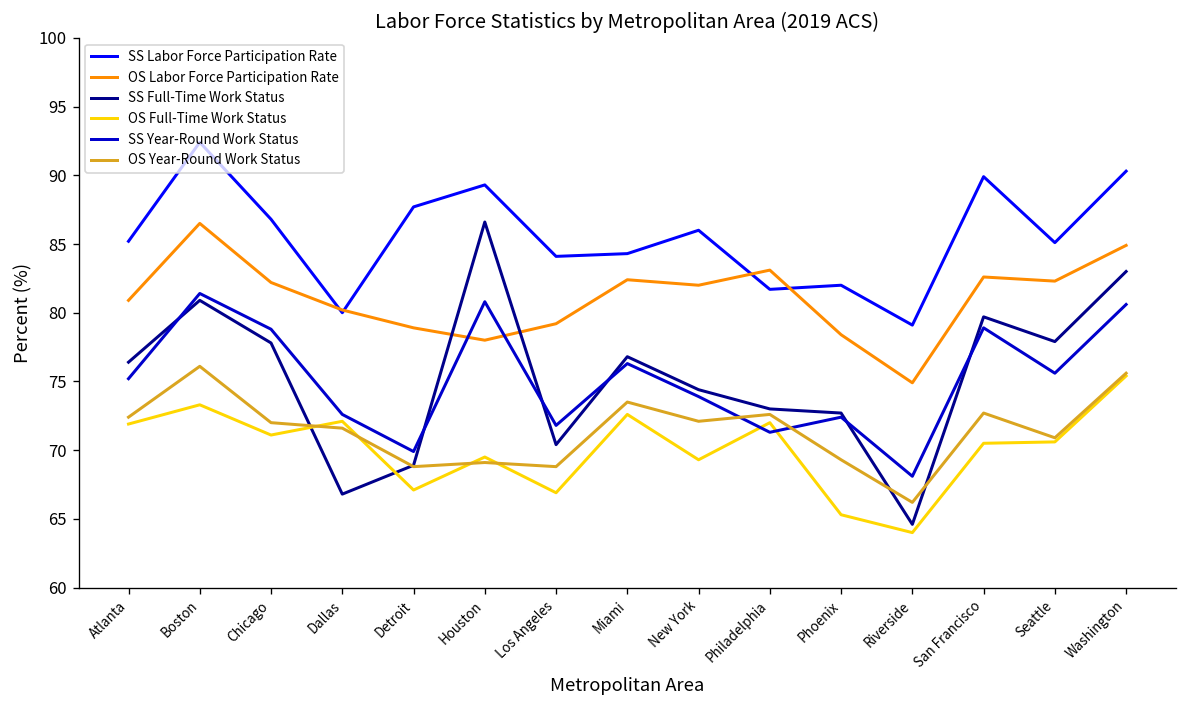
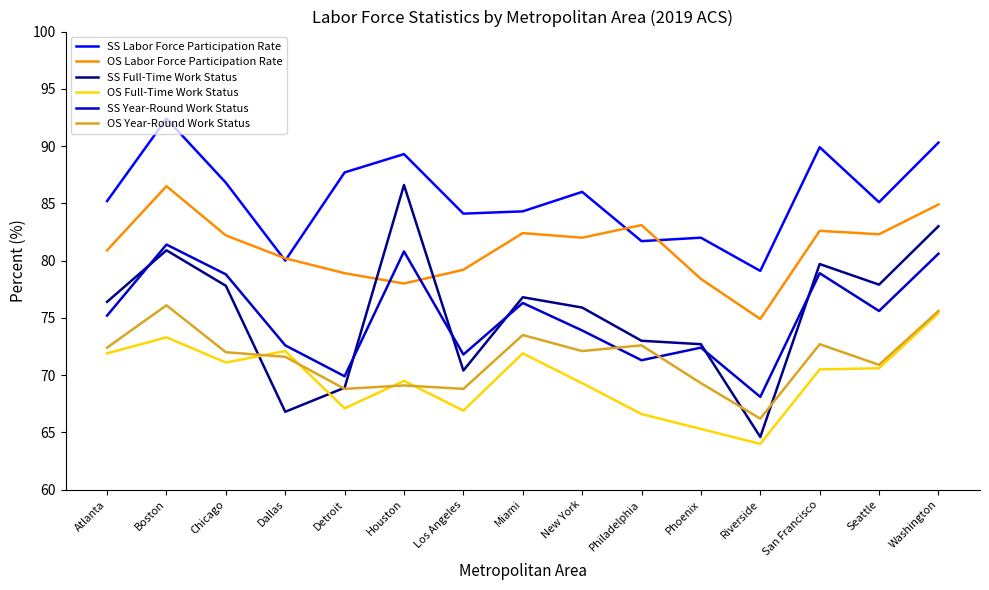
  {
    "SS Full-Time Work Status": {
      "Atlanta": 76.4,
      "Boston": 80.9,
      "Chicago": 77.8,
      "Dallas": 66.8,
      "Houston": 86.6,
      "Los Angeles": 70.4,
      "Miami": 76.8,
-     "New York": 74.4,
+     "New York": 75.9,
      "Philadelphia": 73.0,
      "Phoenix": 72.7,
      "Riverside": 64.6,
      "San Francisco": 79.7,
      "Seattle": 77.9,
      "Washington": 83.0
    },
    "OS Full-Time Work Status": {
      "Atlanta": 71.9,
      "Boston": 73.3,
      "Chicago": 71.1,
      "Dallas": 72.1,
      "Detroit": 67.1,
      "Houston": 69.5,
      "Los Angeles": 66.9,
-     "Miami": 72.6,
+     "Miami": 71.9,
      "New York": 69.3,
-     "Philadelphia": 72.0,
+     "Philadelphia": 66.6,
      "Phoenix": 65.3,
      "Riverside": 64.0,
      "San Francisco": 70.5,
      "Seattle": 70.6
    }
  }
